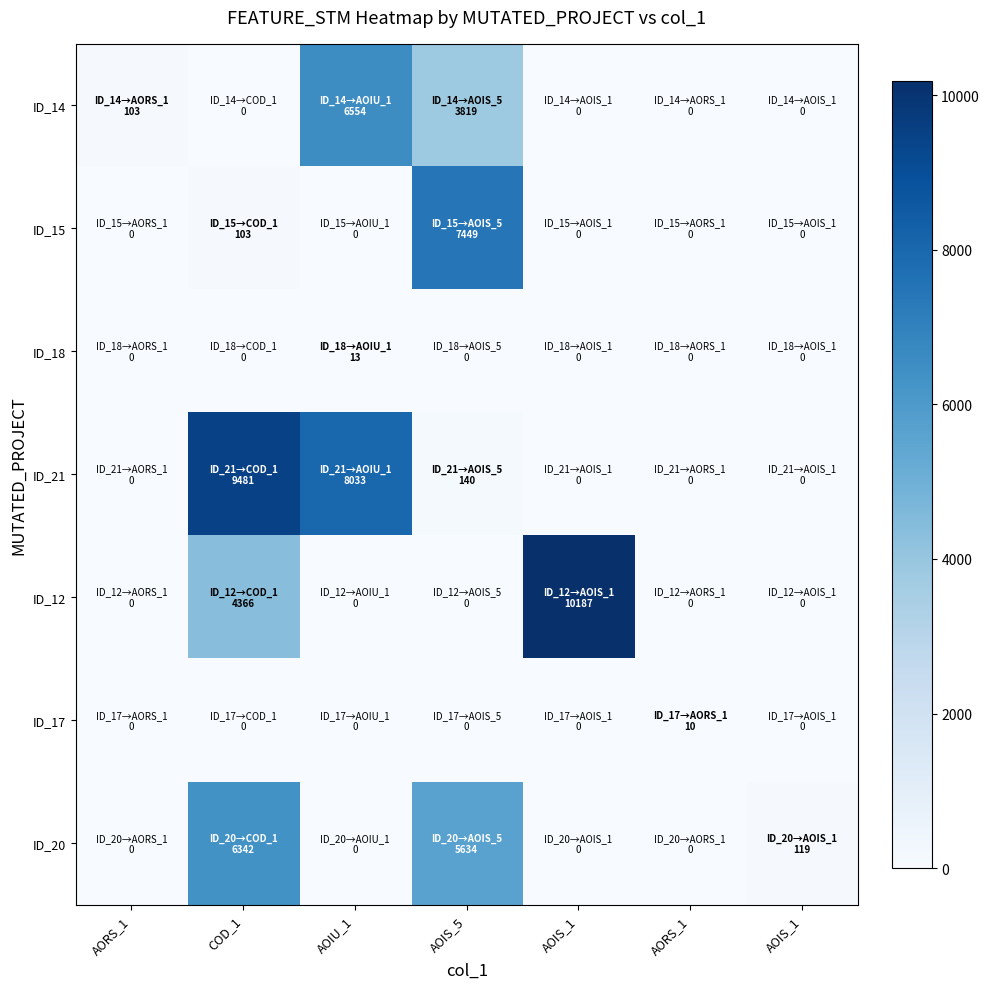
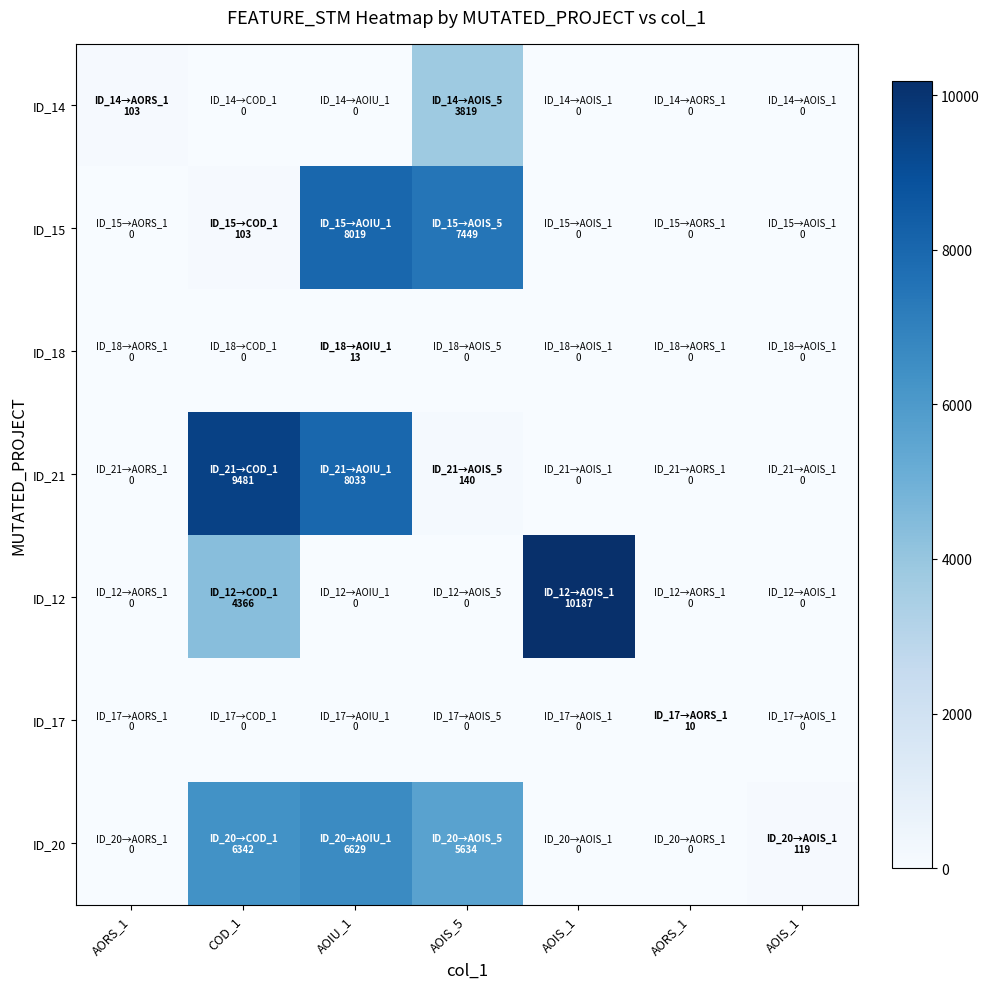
  {
    "ID_14": {
-     "AOIU_1": 6554
+     "AOIU_1": 0
    },
    "ID_15": {
-     "AOIU_1": 0
+     "AOIU_1": 8019
    },
    "ID_20": {
-     "AOIU_1": 0
+     "AOIU_1": 6629
    }
  }
